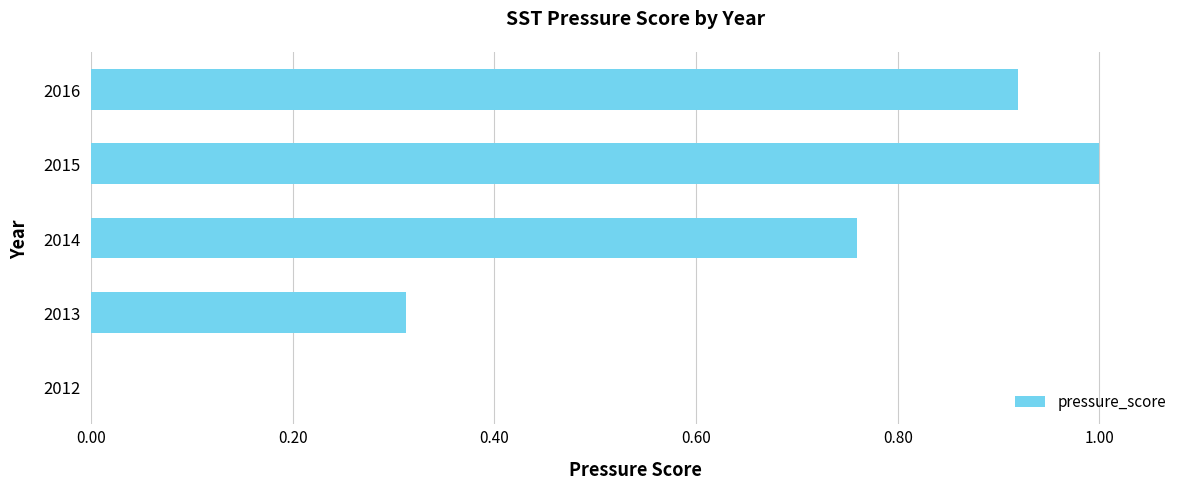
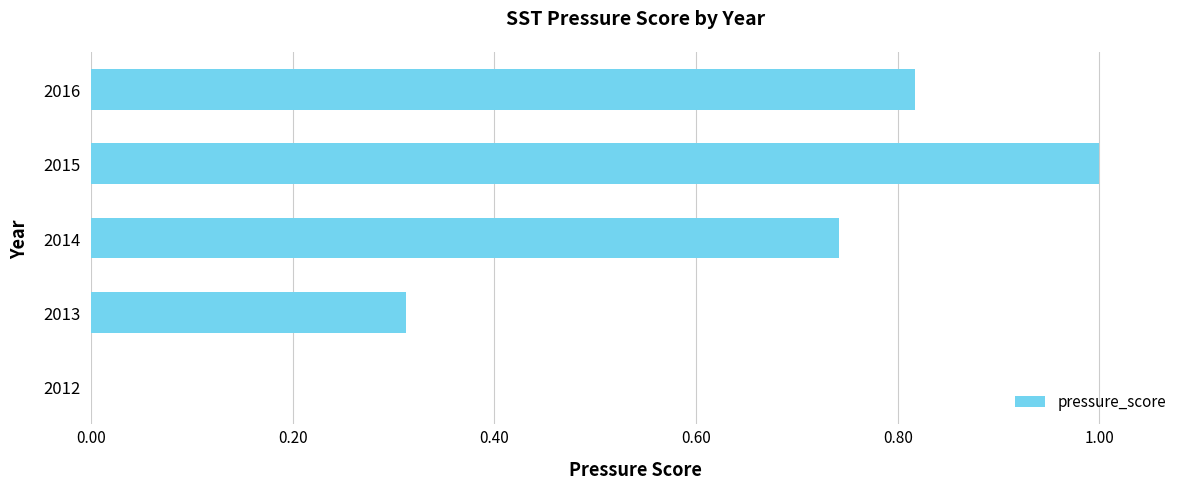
  {
-   "2016": 0.919,
+   "2016": 0.817,
    "2015": 1.000,
-   "2014": 0.760,
+   "2014": 0.742,
    "2013": 0.312,
    "2012": 0.000
  }
